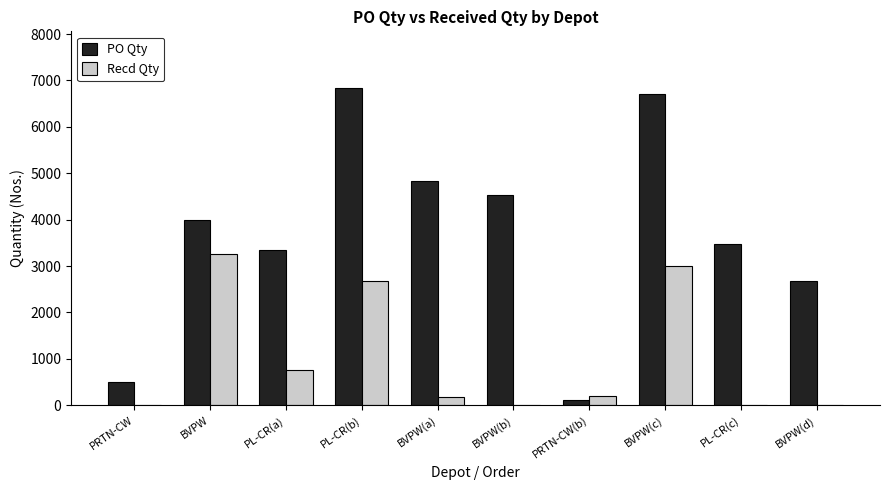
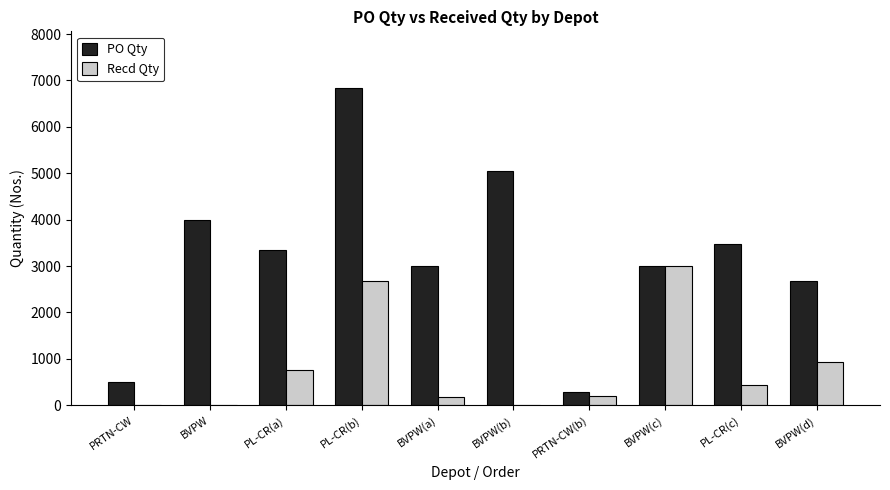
  {
    "PO Qty": {
      "PRTN-CW": 500,
      "BVPW": 4000,
      "PL-CR(a)": 3400,
      "PL-CR(b)": 6800,
-     "BVPW(a)": 4800,
-     "BVPW(b)": 4500,
-     "PRTN-CW(b)": 100,
-     "BVPW(c)": 6700,
+     "BVPW(a)": 3000,
+     "BVPW(b)": 5000,
+     "PRTN-CW(b)": 300,
+     "BVPW(c)": 3000,
      "PL-CR(c)": 3500,
      "BVPW(d)": 2700
    },
    "Recd Qty": {
      "PRTN-CW": 0,
-     "BVPW": 3300,
+     "BVPW": 0,
      "PL-CR(a)": 800,
      "PL-CR(b)": 2700,
      "BVPW(a)": 200,
      "BVPW(b)": 0,
      "PRTN-CW(b)": 200,
      "BVPW(c)": 3000,
-     "PL-CR(c)": 0,
-     "BVPW(d)": 0
+     "PL-CR(c)": 400,
+     "BVPW(d)": 900
    }
  }
